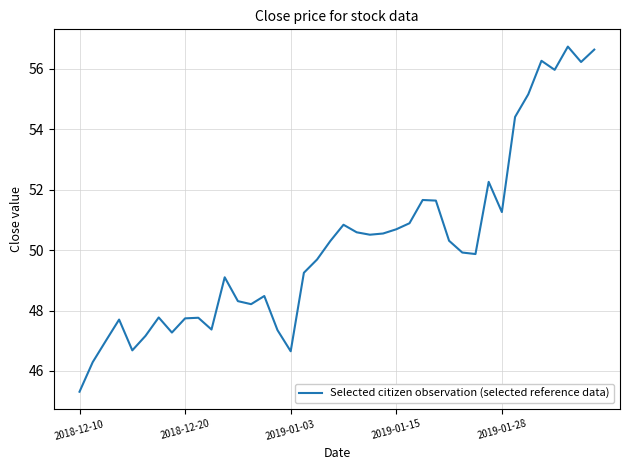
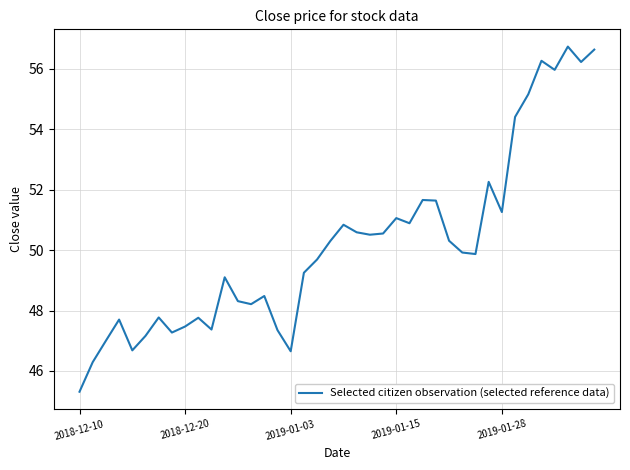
  {
    "2018-12-10": 45.3,
-   "2018-12-20": 47.7,
+   "2018-12-20": 47.5,
    "2019-01-03": 46.7,
-   "2019-01-15": 50.7,
+   "2019-01-15": 51.1,
    "2019-01-28": 51.3
  }
